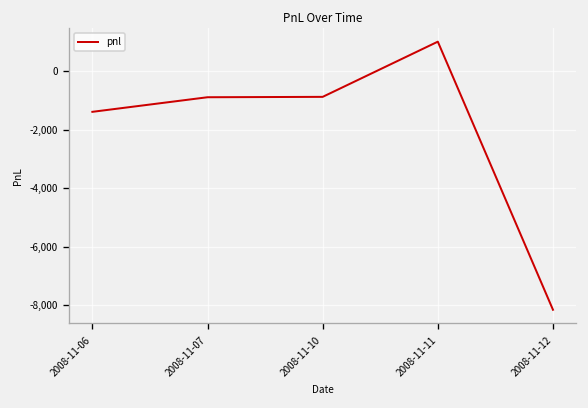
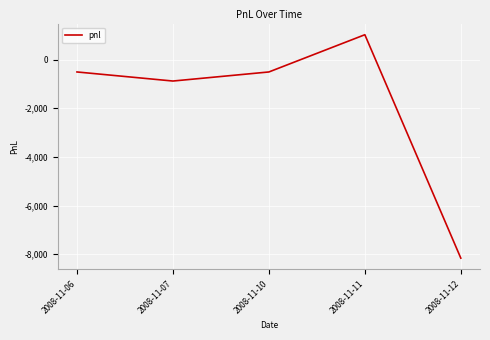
  {
-   "2008-11-06": "-1,400",
+   "2008-11-06": "-500",
    "2008-11-07": "-900",
-   "2008-11-10": "-900",
+   "2008-11-10": "-500",
    "2008-11-11": "1,000",
    "2008-11-12": "-8,200"
  }
